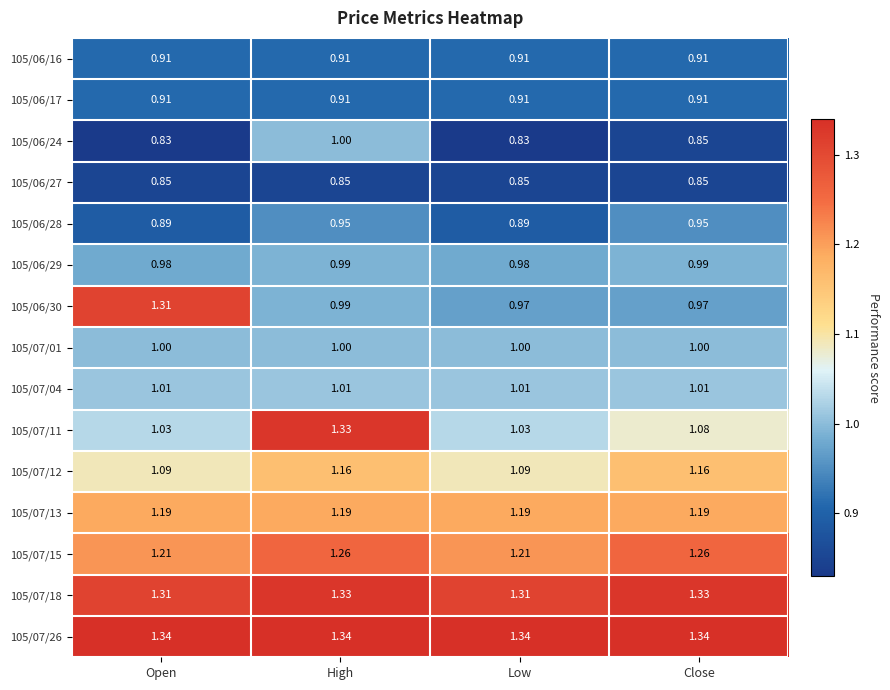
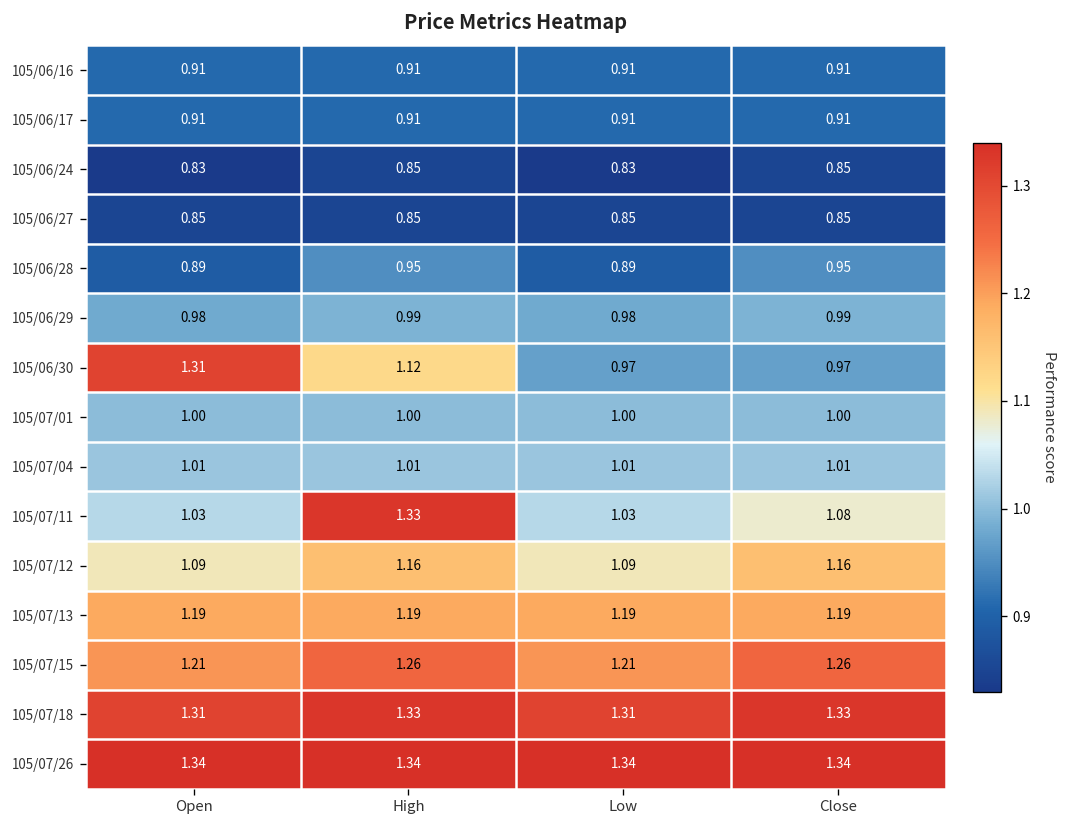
  {
    "105/06/16": {
      "Open": 0.91,
      "High": 0.91,
      "Low": 0.91,
      "Close": 0.91
    },
    "105/06/17": {
      "Open": 0.91,
      "High": 0.91,
      "Low": 0.91,
      "Close": 0.91
    },
    "105/06/24": {
      "Open": 0.83,
-     "High": 1.00,
+     "High": 0.85,
      "Low": 0.83,
      "Close": 0.85
    },
    "105/06/27": {
      "Open": 0.85,
      "High": 0.85,
      "Low": 0.85,
      "Close": 0.85
    },
    "105/06/28": {
      "Open": 0.89,
      "High": 0.95,
      "Low": 0.89,
      "Close": 0.95
    },
    "105/06/29": {
      "Open": 0.98,
      "High": 0.99,
      "Low": 0.98,
      "Close": 0.99
    },
    "105/06/30": {
      "Open": 1.31,
-     "High": 0.99,
+     "High": 1.12,
      "Low": 0.97,
      "Close": 0.97
    },
    "105/07/01": {
      "Open": 1.00,
      "High": 1.00,
      "Low": 1.00,
      "Close": 1.00
    },
    "105/07/04": {
      "Open": 1.01,
      "High": 1.01,
      "Low": 1.01,
      "Close": 1.01
    },
    "105/07/11": {
      "Open": 1.03,
      "High": 1.33,
      "Low": 1.03,
      "Close": 1.08
    },
    "105/07/12": {
      "Open": 1.09,
      "High": 1.16,
      "Low": 1.09,
      "Close": 1.16
    },
    "105/07/13": {
      "Open": 1.19,
      "High": 1.19,
      "Low": 1.19,
      "Close": 1.19
    },
    "105/07/15": {
      "Open": 1.21,
      "High": 1.26,
      "Low": 1.21,
      "Close": 1.26
    },
    "105/07/18": {
      "Open": 1.31,
      "High": 1.33,
      "Low": 1.31,
      "Close": 1.33
    },
    "105/07/26": {
      "Open": 1.34,
      "High": 1.34,
      "Low": 1.34,
      "Close": 1.34
    }
  }
